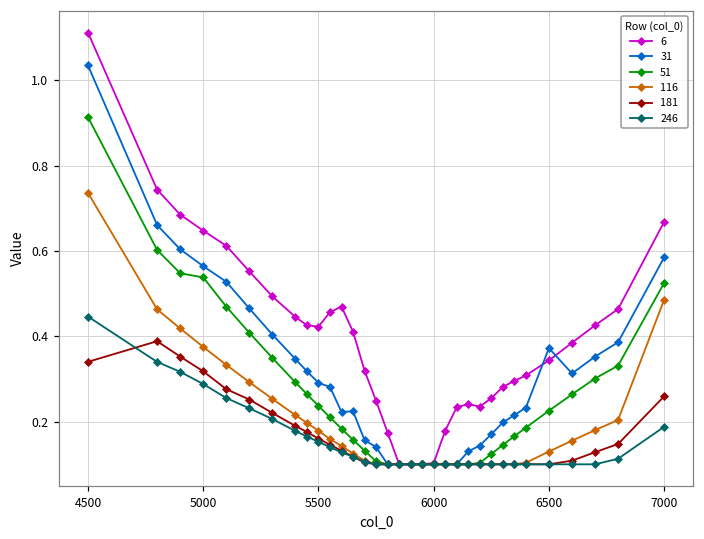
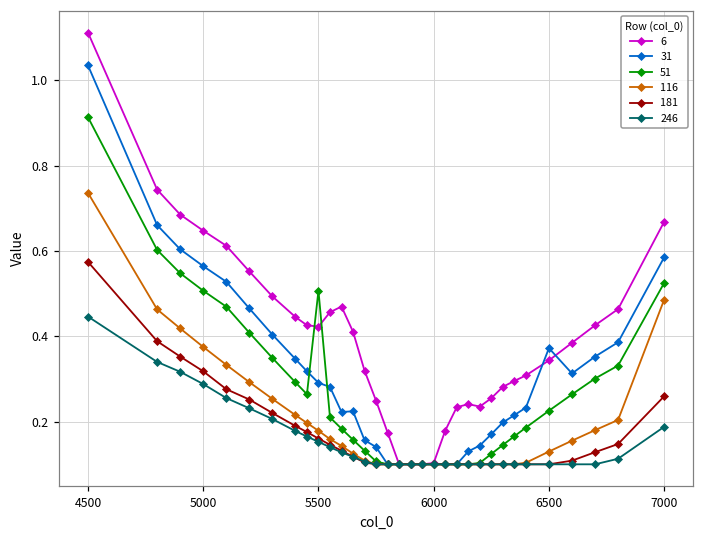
  {
    "6": {
      "4500": 1.11,
      "5000": 0.65,
      "5500": 0.42,
      "6500": 0.34,
      "7000": 0.67
    },
    "31": {
      "4500": 1.04,
      "5000": 0.56,
      "5500": 0.29,
      "6500": 0.37,
      "7000": 0.59
    },
    "51": {
      "4500": 0.91,
-     "5000": 0.54,
-     "5500": 0.24,
+     "5000": 0.51,
+     "5500": 0.51,
      "6500": 0.23,
      "7000": 0.53
    },
    "116": {
      "4500": 0.74,
      "5000": 0.38,
      "5500": 0.18,
      "6500": 0.13,
      "7000": 0.49
    },
    "181": {
-     "4500": 0.34,
+     "4500": 0.57,
      "5000": 0.32,
      "5500": 0.16,
      "7000": 0.26
    },
    "246": {
      "4500": 0.45,
      "5000": 0.29,
      "5500": 0.15,
      "7000": 0.19
    }
  }
